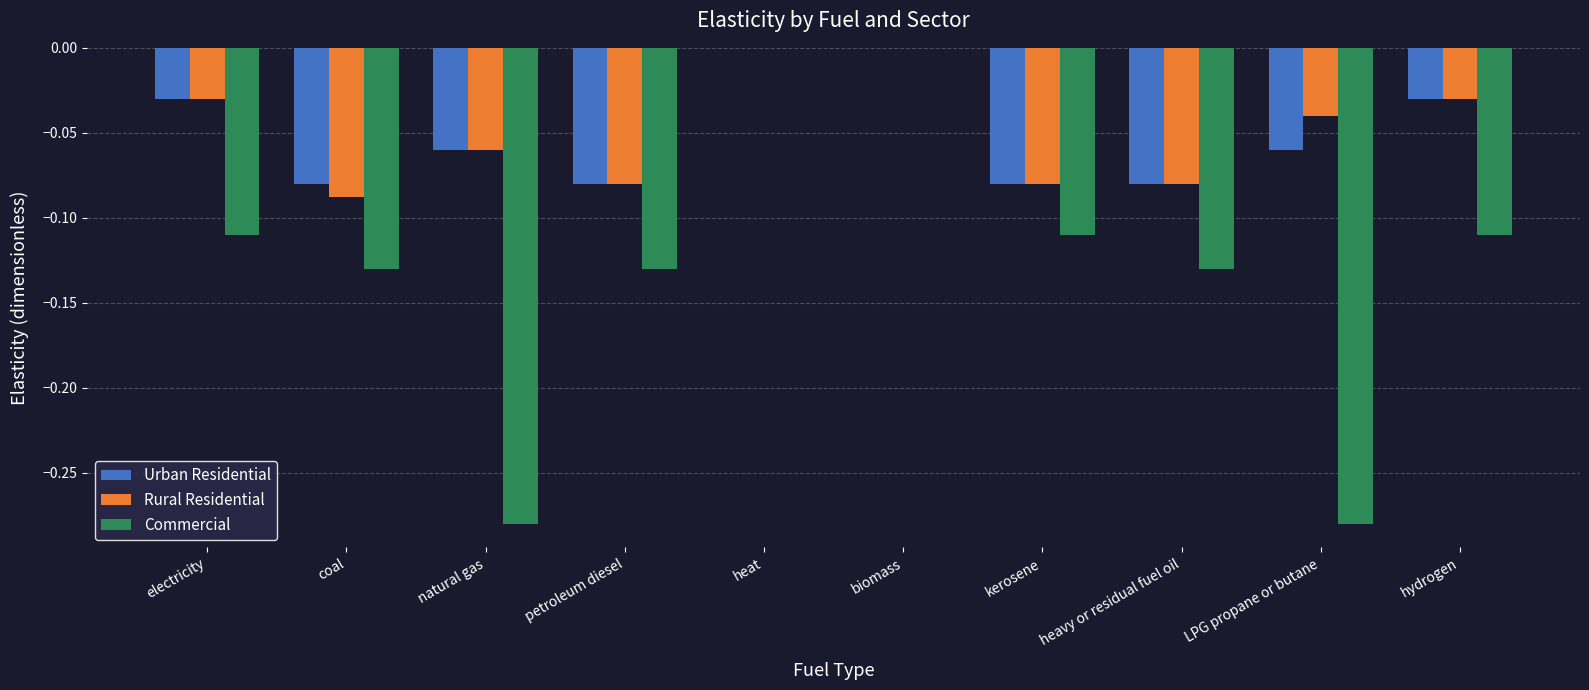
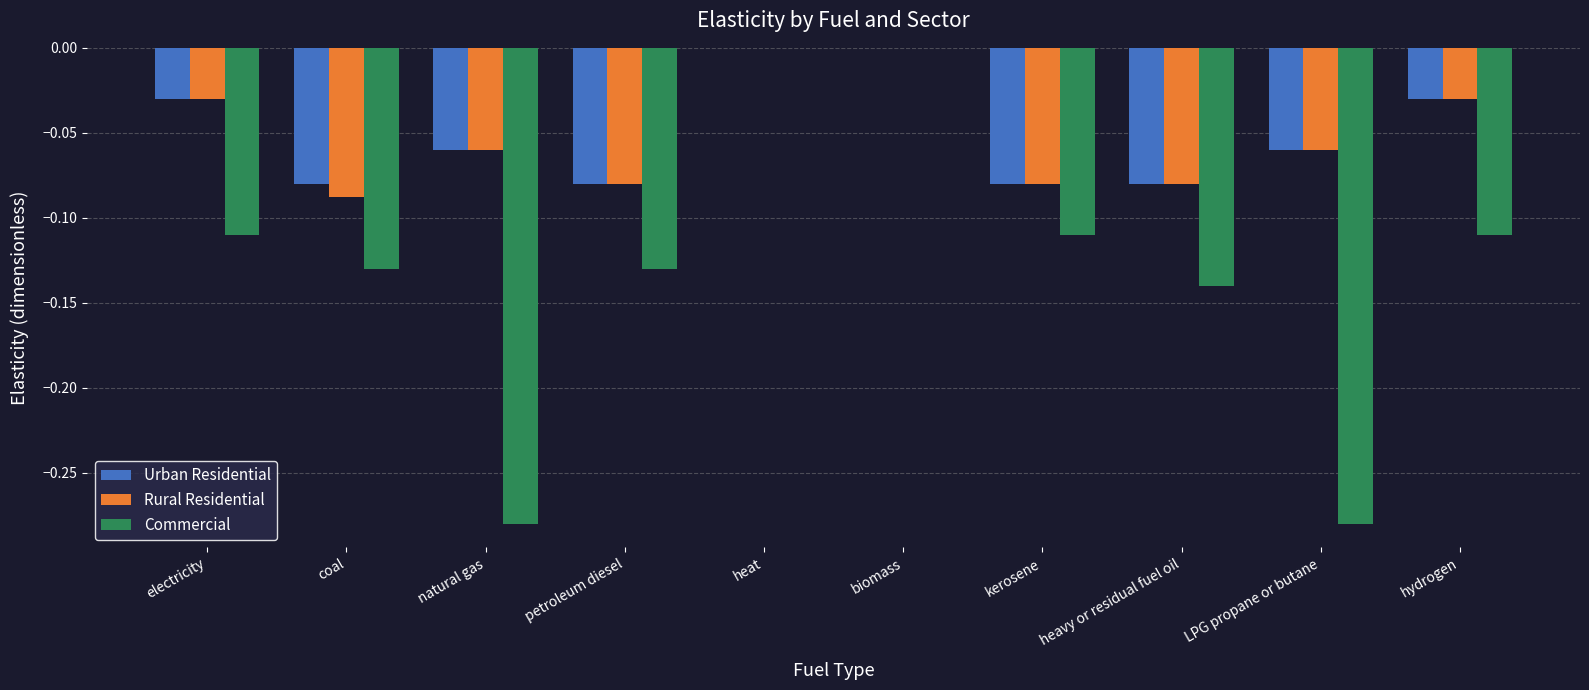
  {
    "Urban Residential": {
      "electricity": -0.03,
      "coal": -0.08,
      "natural gas": -0.06,
      "petroleum diesel": -0.08,
      "heat": 0.00,
      "biomass": 0.00,
      "kerosene": -0.08,
      "heavy or residual fuel oil": -0.08,
      "LPG propane or butane": -0.06,
      "hydrogen": -0.03
    },
    "Rural Residential": {
      "electricity": -0.03,
      "coal": -0.088,
      "natural gas": -0.06,
      "petroleum diesel": -0.08,
      "heat": 0.00,
      "biomass": 0.00,
      "kerosene": -0.08,
      "heavy or residual fuel oil": -0.08,
-     "LPG propane or butane": -0.04,
+     "LPG propane or butane": -0.06,
      "hydrogen": -0.03
    },
    "Commercial": {
      "electricity": -0.11,
      "coal": -0.13,
      "natural gas": -0.28,
      "petroleum diesel": -0.13,
      "heat": 0.00,
      "biomass": 0.00,
      "kerosene": -0.11,
-     "heavy or residual fuel oil": -0.13,
+     "heavy or residual fuel oil": -0.14,
      "LPG propane or butane": -0.28,
      "hydrogen": -0.11
    }
  }
